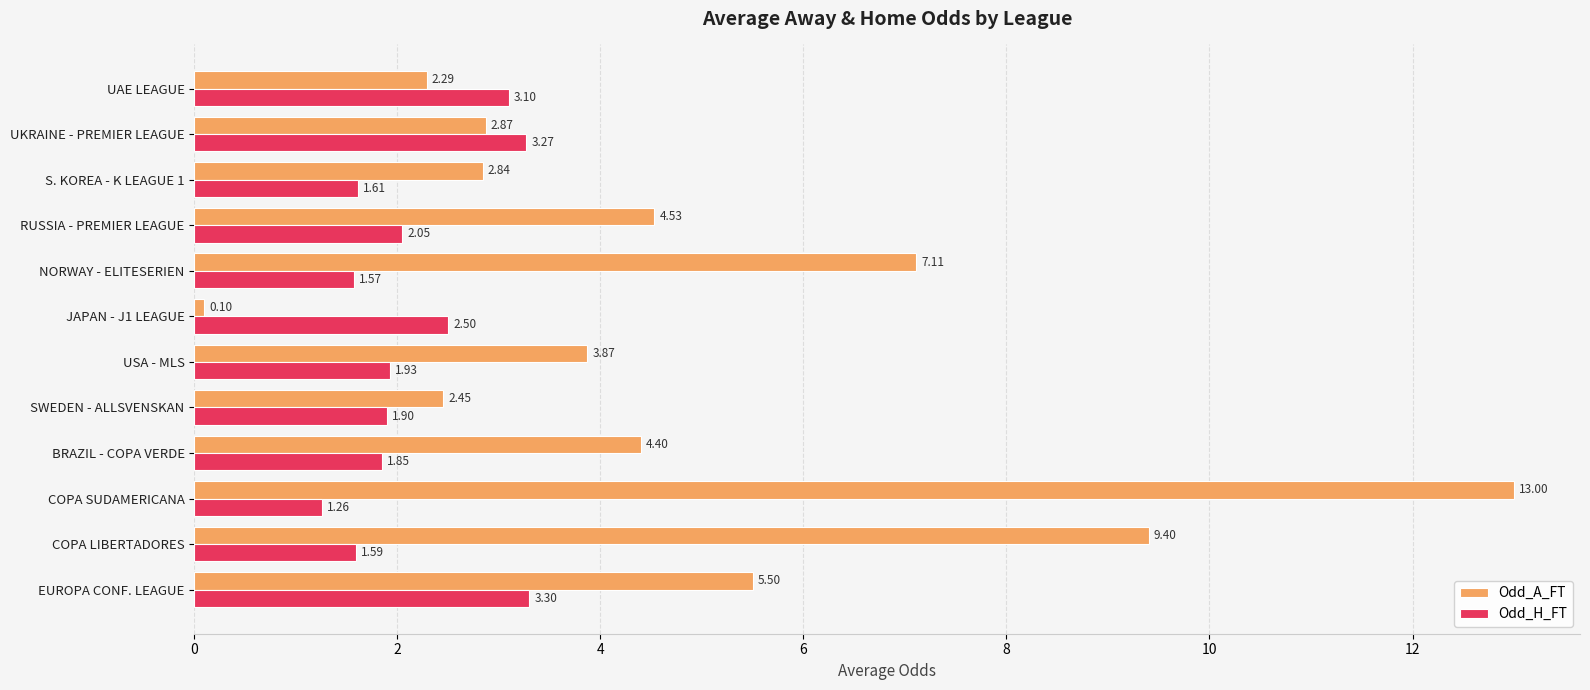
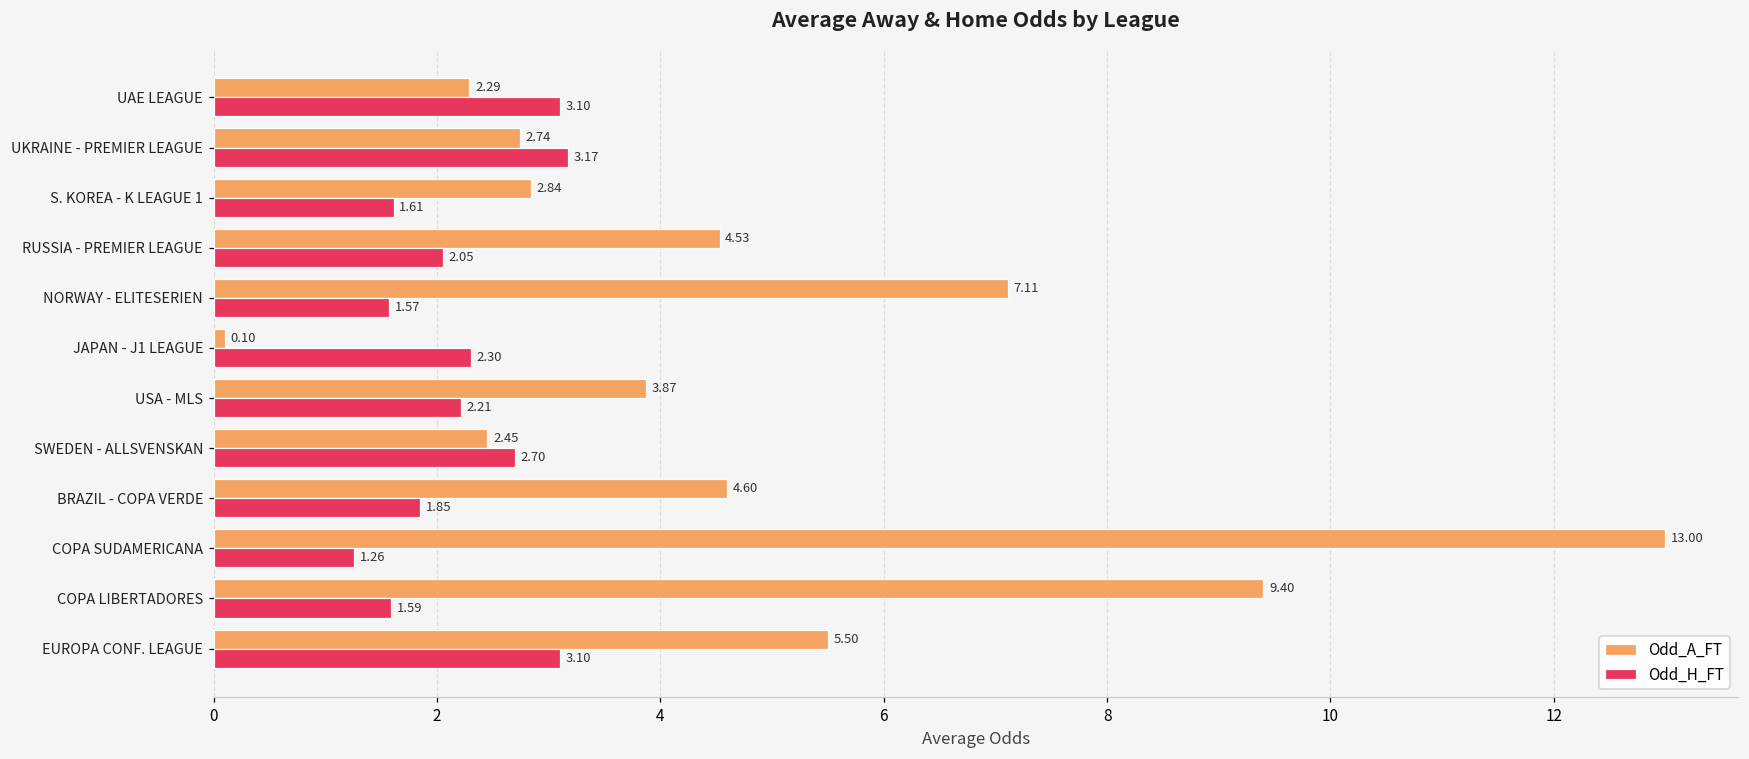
  {
    "Odd_A_FT": {
      "UAE LEAGUE": 2.29,
-     "UKRAINE - PREMIER LEAGUE": 2.87,
+     "UKRAINE - PREMIER LEAGUE": 2.74,
      "S. KOREA - K LEAGUE 1": 2.84,
      "RUSSIA - PREMIER LEAGUE": 4.53,
      "NORWAY - ELITESERIEN": 7.11,
      "JAPAN - J1 LEAGUE": 0.10,
      "USA - MLS": 3.87,
      "SWEDEN - ALLSVENSKAN": 2.45,
-     "BRAZIL - COPA VERDE": 4.40,
+     "BRAZIL - COPA VERDE": 4.60,
      "COPA SUDAMERICANA": 13.00,
      "COPA LIBERTADORES": 9.40,
      "EUROPA CONF. LEAGUE": 5.50
    },
    "Odd_H_FT": {
      "UAE LEAGUE": 3.10,
-     "UKRAINE - PREMIER LEAGUE": 3.27,
+     "UKRAINE - PREMIER LEAGUE": 3.17,
      "S. KOREA - K LEAGUE 1": 1.61,
      "RUSSIA - PREMIER LEAGUE": 2.05,
      "NORWAY - ELITESERIEN": 1.57,
-     "JAPAN - J1 LEAGUE": 2.50,
-     "USA - MLS": 1.93,
-     "SWEDEN - ALLSVENSKAN": 1.90,
+     "JAPAN - J1 LEAGUE": 2.30,
+     "USA - MLS": 2.21,
+     "SWEDEN - ALLSVENSKAN": 2.70,
      "BRAZIL - COPA VERDE": 1.85,
      "COPA SUDAMERICANA": 1.26,
      "COPA LIBERTADORES": 1.59,
-     "EUROPA CONF. LEAGUE": 3.30
+     "EUROPA CONF. LEAGUE": 3.10
    }
  }
